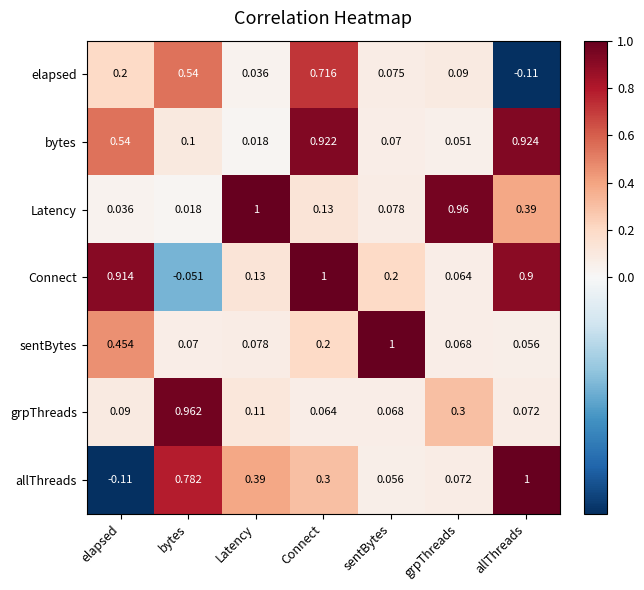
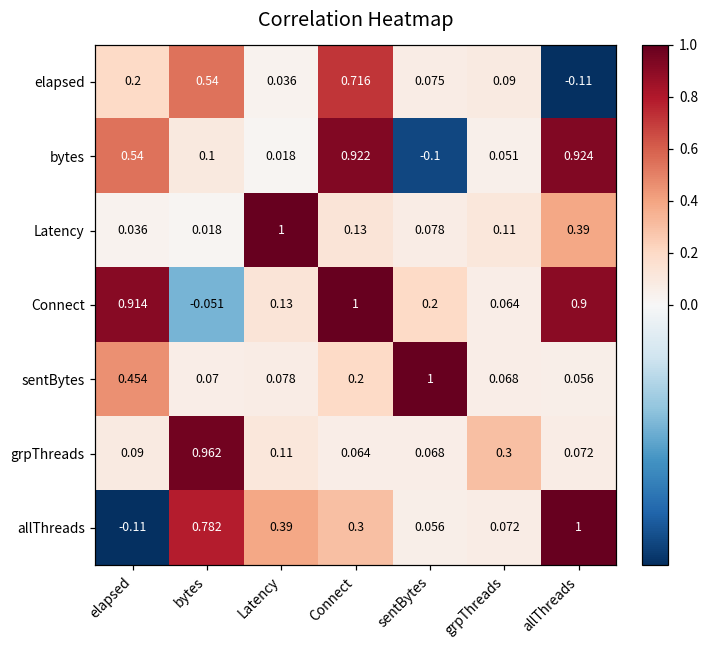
  {
    "elapsed": {
      "elapsed": 0.2,
      "bytes": 0.54,
      "Latency": 0.036,
      "Connect": 0.716,
      "sentBytes": 0.075,
      "grpThreads": 0.09,
      "allThreads": -0.11
    },
    "bytes": {
      "elapsed": 0.54,
      "bytes": 0.1,
      "Latency": 0.018,
      "Connect": 0.922,
-     "sentBytes": 0.07,
+     "sentBytes": -0.1,
      "grpThreads": 0.051,
      "allThreads": 0.924
    },
    "Latency": {
      "elapsed": 0.036,
      "bytes": 0.018,
      "Latency": 1,
      "Connect": 0.13,
      "sentBytes": 0.078,
-     "grpThreads": 0.96,
+     "grpThreads": 0.11,
      "allThreads": 0.39
    },
    "Connect": {
      "elapsed": 0.914,
      "bytes": -0.051,
      "Latency": 0.13,
      "Connect": 1,
      "sentBytes": 0.2,
      "grpThreads": 0.064,
      "allThreads": 0.9
    },
    "sentBytes": {
      "elapsed": 0.454,
      "bytes": 0.07,
      "Latency": 0.078,
      "Connect": 0.2,
      "sentBytes": 1,
      "grpThreads": 0.068,
      "allThreads": 0.056
    },
    "grpThreads": {
      "elapsed": 0.09,
      "bytes": 0.962,
      "Latency": 0.11,
      "Connect": 0.064,
      "sentBytes": 0.068,
      "grpThreads": 0.3,
      "allThreads": 0.072
    },
    "allThreads": {
      "elapsed": -0.11,
      "bytes": 0.782,
      "Latency": 0.39,
      "Connect": 0.3,
      "sentBytes": 0.056,
      "grpThreads": 0.072,
      "allThreads": 1
    }
  }
